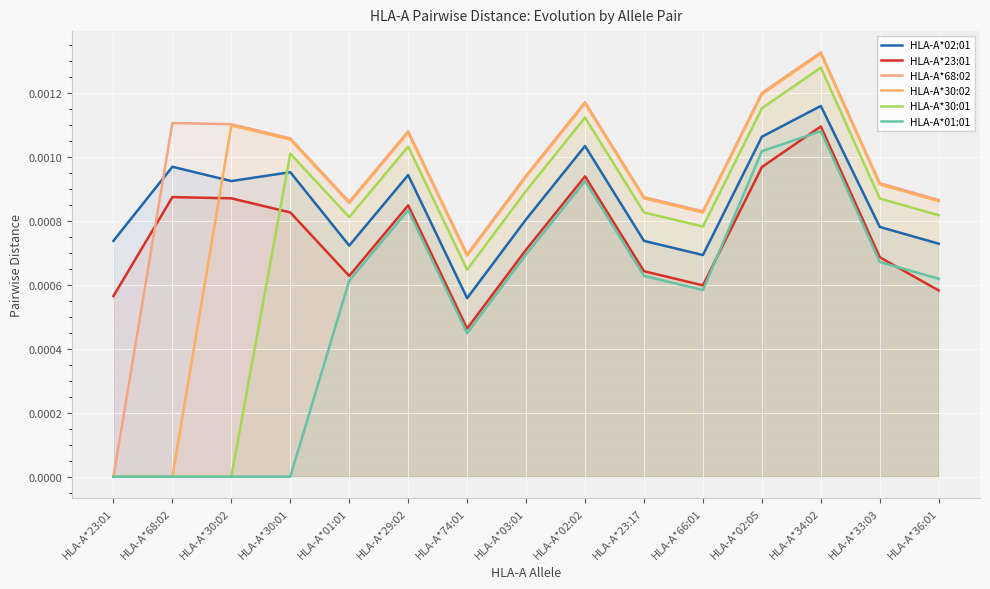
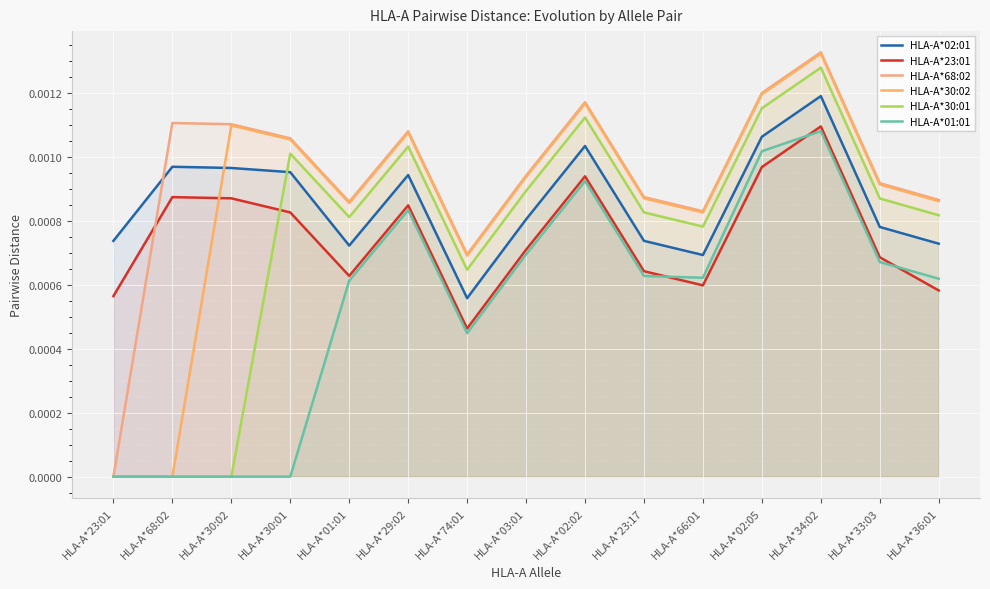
  {
    "HLA-A*02:01": {
      "HLA-A*23:01": 0.00074,
      "HLA-A*68:02": 0.00097,
-     "HLA-A*30:02": 0.00092,
+     "HLA-A*30:02": 0.00097,
      "HLA-A*30:01": 0.00095,
      "HLA-A*01:01": 0.00072,
      "HLA-A*29:02": 0.00094,
      "HLA-A*74:01": 0.00056,
      "HLA-A*03:01": 0.00080,
      "HLA-A*02:02": 0.00103,
      "HLA-A*23:17": 0.00074,
      "HLA-A*66:01": 0.00069,
      "HLA-A*02:05": 0.00106,
-     "HLA-A*34:02": 0.00116,
+     "HLA-A*34:02": 0.00119,
      "HLA-A*33:03": 0.00078,
      "HLA-A*36:01": 0.00073
    },
    "HLA-A*23:01": {
      "HLA-A*23:01": 0.00056,
      "HLA-A*68:02": 0.00087,
      "HLA-A*30:02": 0.00087,
      "HLA-A*30:01": 0.00083,
      "HLA-A*01:01": 0.00063,
      "HLA-A*29:02": 0.00085,
      "HLA-A*74:01": 0.00046,
      "HLA-A*03:01": 0.00071,
      "HLA-A*02:02": 0.00094,
      "HLA-A*23:17": 0.00064,
      "HLA-A*66:01": 0.00060,
      "HLA-A*02:05": 0.00097,
      "HLA-A*34:02": 0.00110,
      "HLA-A*33:03": 0.00069,
      "HLA-A*36:01": 0.00058
    },
    "HLA-A*30:01": {
      "HLA-A*30:01": 0.00101,
      "HLA-A*01:01": 0.00081,
      "HLA-A*29:02": 0.00103,
      "HLA-A*74:01": 0.00065,
      "HLA-A*03:01": 0.00089,
      "HLA-A*02:02": 0.00112,
      "HLA-A*23:17": 0.00083,
      "HLA-A*66:01": 0.00078,
      "HLA-A*02:05": 0.00115,
      "HLA-A*34:02": 0.00128,
      "HLA-A*33:03": 0.00087,
      "HLA-A*36:01": 0.00082
    },
    "HLA-A*01:01": {
      "HLA-A*30:01": 0.00000,
      "HLA-A*01:01": 0.00061,
      "HLA-A*29:02": 0.00083,
      "HLA-A*74:01": 0.00045,
      "HLA-A*03:01": 0.00070,
      "HLA-A*02:02": 0.00092,
      "HLA-A*23:17": 0.00063,
-     "HLA-A*66:01": 0.00058,
+     "HLA-A*66:01": 0.00062,
      "HLA-A*02:05": 0.00102,
      "HLA-A*34:02": 0.00108,
      "HLA-A*33:03": 0.00067,
      "HLA-A*36:01": 0.00062
    }
  }
